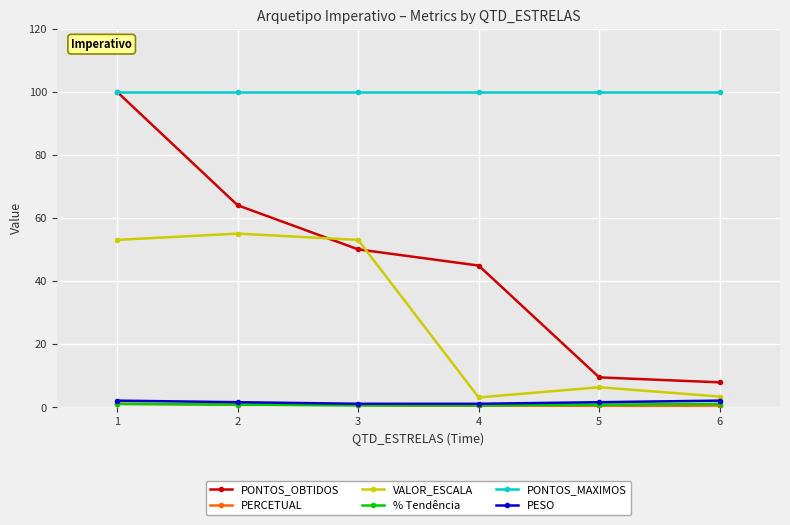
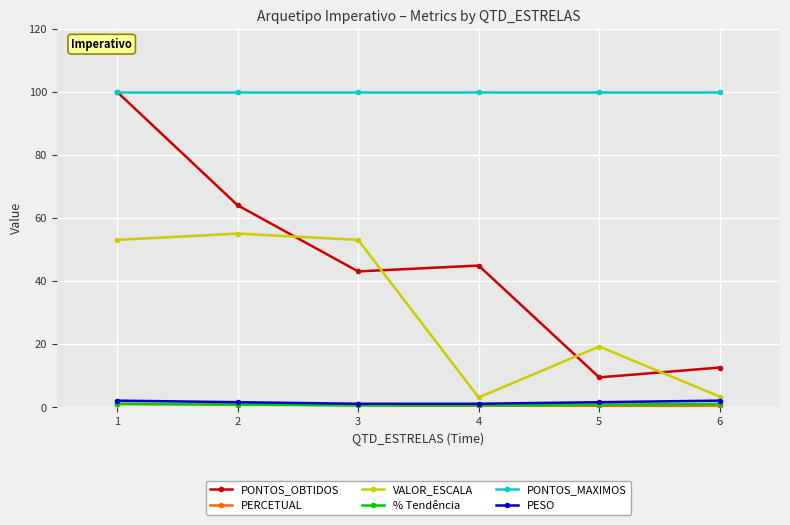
  {
    "PONTOS_OBTIDOS": {
      "2": 64,
-     "3": 50,
+     "3": 43,
      "4": 45,
      "5": 9,
-     "6": 8
+     "6": 13
    },
    "VALOR_ESCALA": {
      "1": 53,
      "2": 55,
      "3": 53,
      "4": 3,
-     "5": 6,
+     "5": 19,
      "6": 3
    },
    "PONTOS_MAXIMOS": {
      "2": 100,
      "3": 100,
      "4": 100,
      "5": 100,
      "6": 100
    },
    "PESO": {
      "1": 2,
      "6": 2
    }
  }
